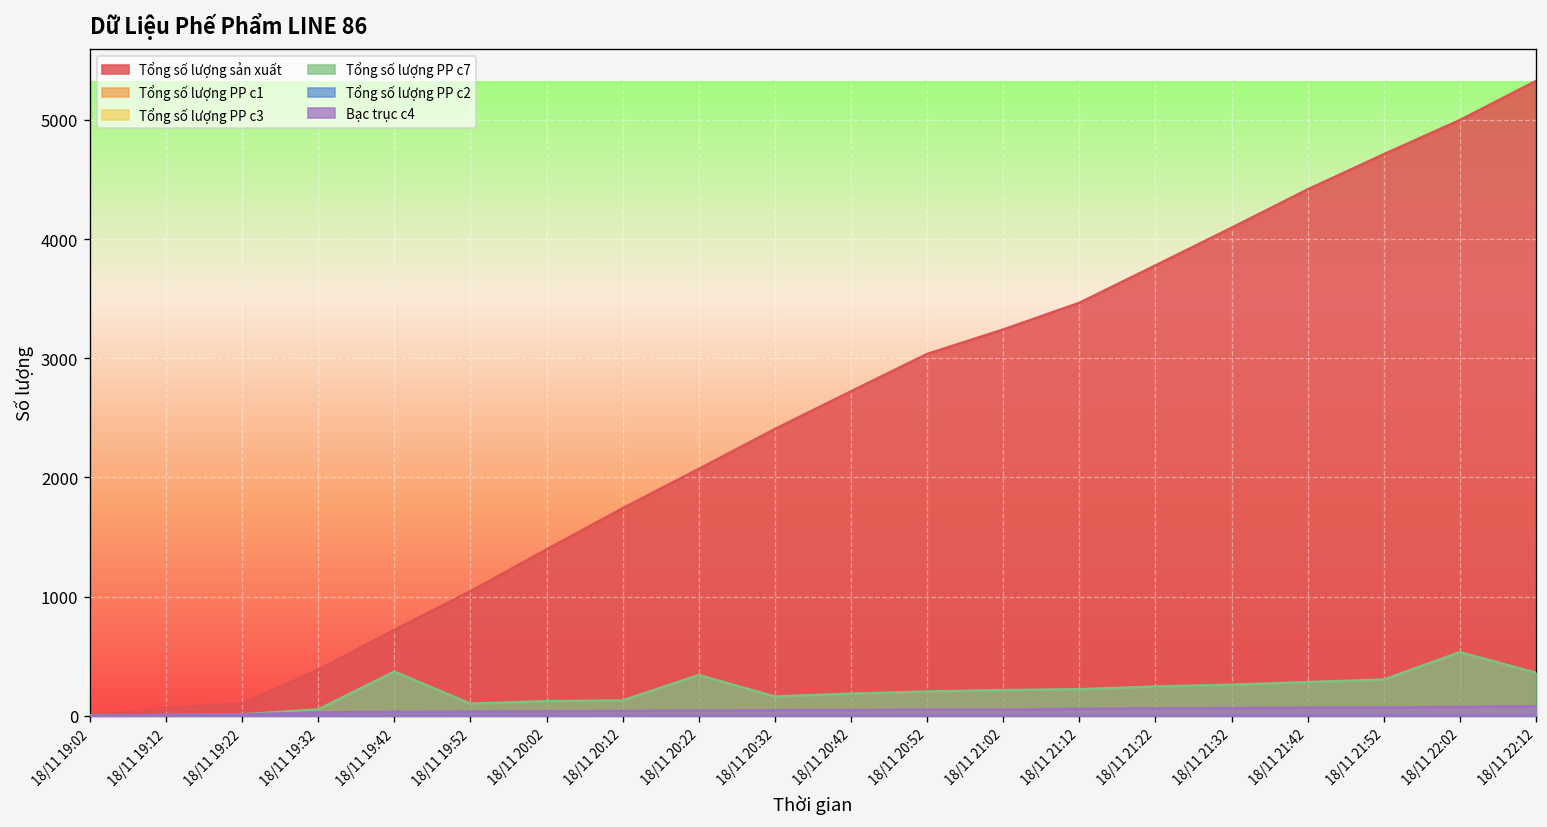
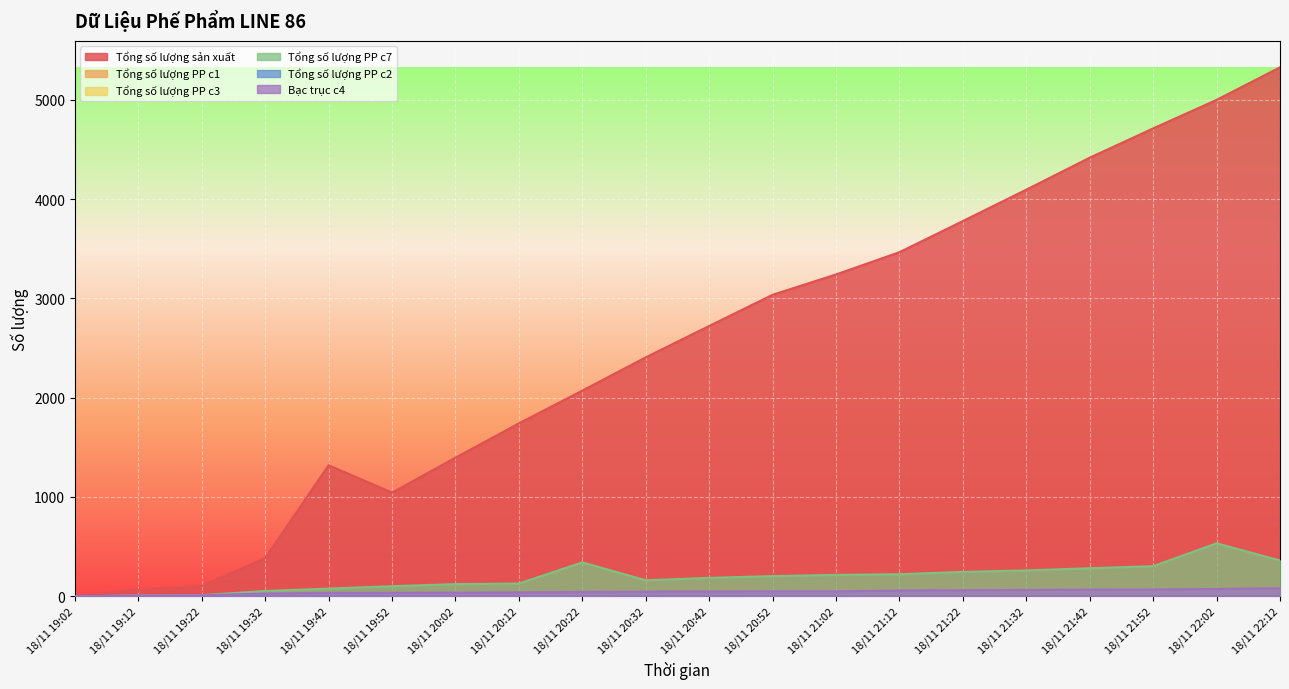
  {
    "Tổng số lượng sản xuất": {
      "18/11 19:12": 100,
      "18/11 19:22": 100,
      "18/11 19:32": 400,
-     "18/11 19:42": 700,
+     "18/11 19:42": 1300,
      "18/11 19:52": 1000,
      "18/11 20:02": 1400,
      "18/11 20:12": 1700,
      "18/11 20:22": 2100,
      "18/11 20:32": 2400,
      "18/11 20:42": 2700,
      "18/11 20:52": 3000,
      "18/11 21:02": 3200,
      "18/11 21:12": 3500,
      "18/11 21:22": 3800,
      "18/11 21:32": 4100,
      "18/11 21:42": 4400,
      "18/11 21:52": 4700,
      "18/11 22:02": 5000,
      "18/11 22:12": 5300
    },
    "Tổng số lượng PP c7": {
      "18/11 19:32": 100,
-     "18/11 19:42": 400,
+     "18/11 19:42": 100,
      "18/11 19:52": 100,
      "18/11 20:02": 100,
      "18/11 20:12": 100,
      "18/11 20:22": 300,
      "18/11 20:32": 200,
      "18/11 20:42": 200,
      "18/11 20:52": 200,
      "18/11 21:02": 200,
      "18/11 21:12": 200,
      "18/11 21:22": 200,
      "18/11 21:32": 300,
      "18/11 21:42": 300,
      "18/11 21:52": 300,
      "18/11 22:02": 500,
      "18/11 22:12": 400
    },
    "Tổng số lượng PP c2": {
      "18/11 20:32": 0,
      "18/11 21:02": 0,
      "18/11 21:12": 0,
      "18/11 21:22": 0,
      "18/11 21:32": 0,
      "18/11 21:42": 0,
      "18/11 21:52": 0,
      "18/11 22:02": 0,
      "18/11 22:12": 0
    }
  }
